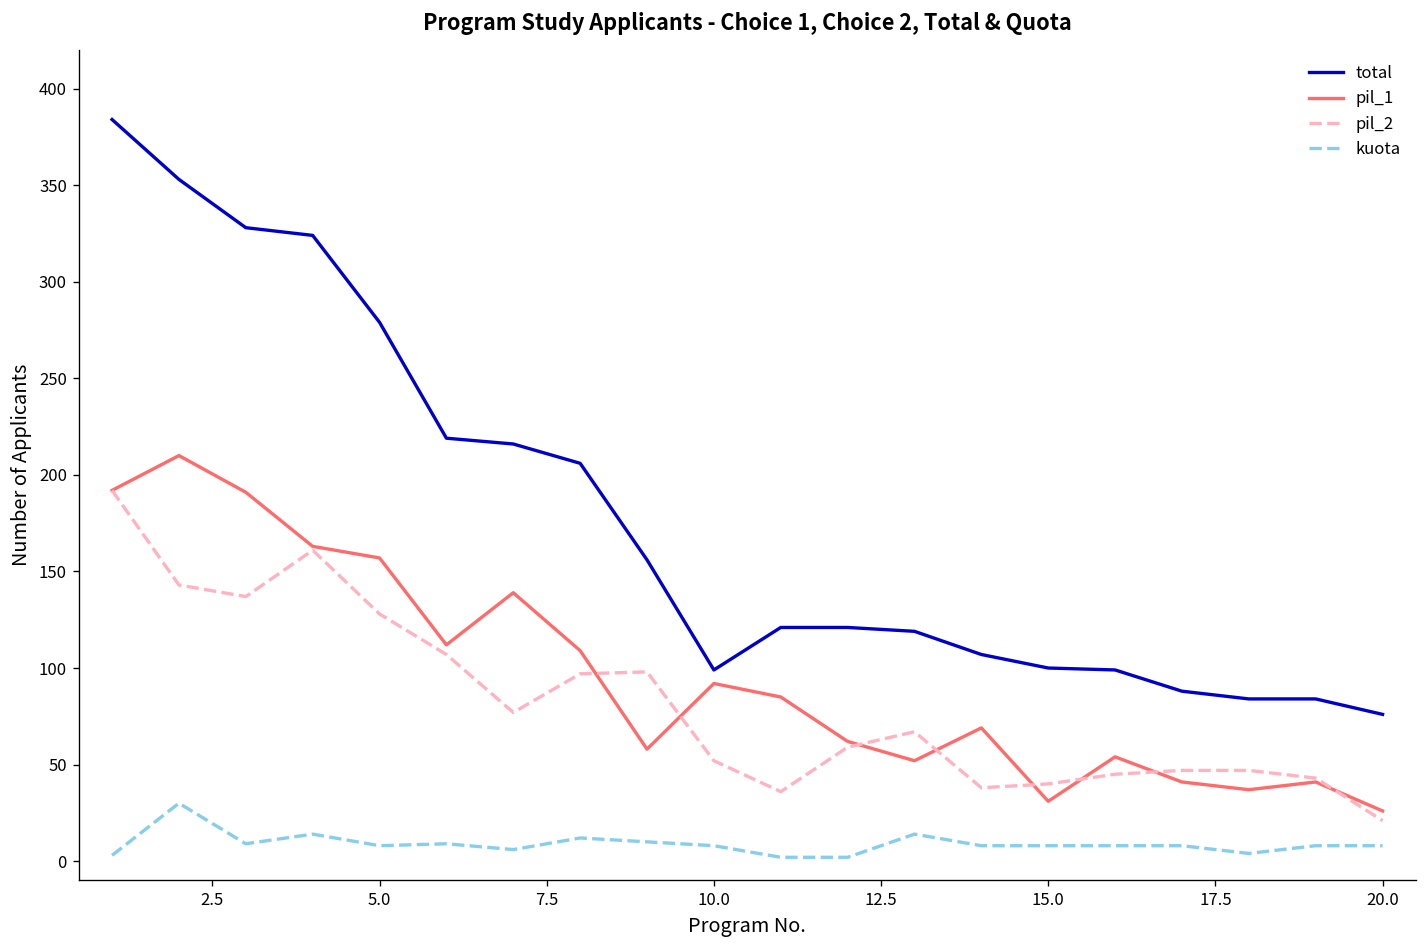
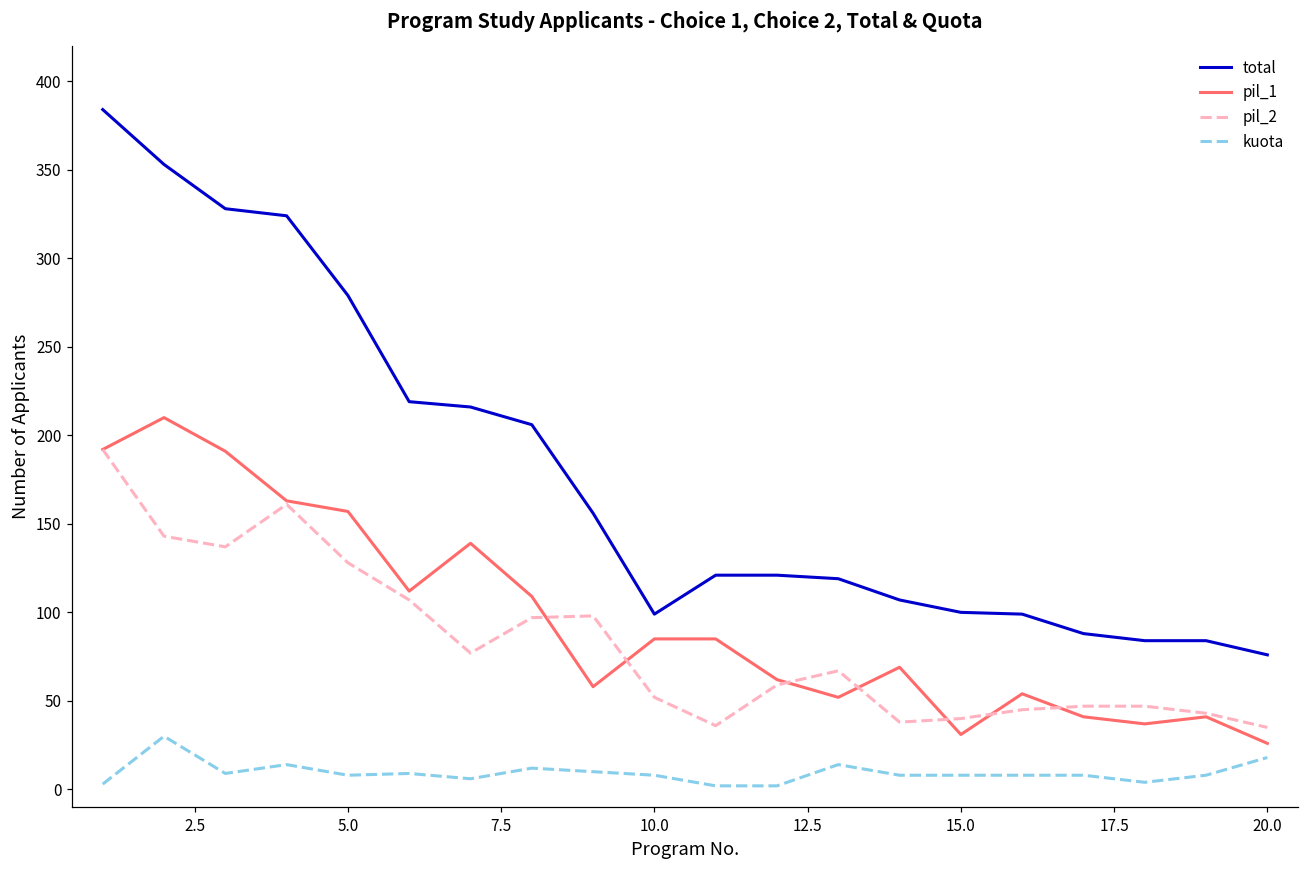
  {
    "total": {
      "5.0": 279,
      "10.0": 99,
      "15.0": 100,
      "20.0": 76
    },
    "pil_1": {
      "5.0": 157,
-     "10.0": 92,
+     "10.0": 85,
      "15.0": 31,
      "20.0": 26
    },
    "pil_2": {
      "5.0": 128,
      "10.0": 52,
      "15.0": 40,
-     "20.0": 21
+     "20.0": 35
    },
    "kuota": {
      "5.0": 8,
      "10.0": 8,
      "15.0": 8,
-     "20.0": 8
+     "20.0": 18
    }
  }
